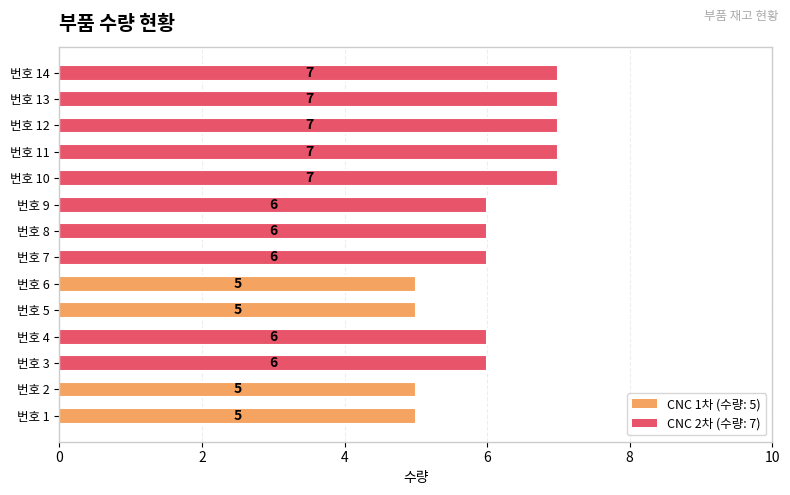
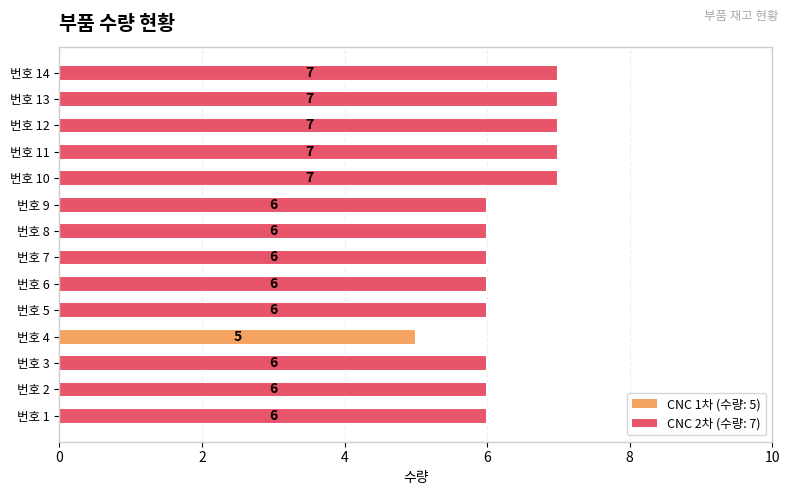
  {
    "번호 14": 7,
    "번호 13": 7,
    "번호 12": 7,
    "번호 11": 7,
    "번호 10": 7,
    "번호 9": 6,
    "번호 8": 6,
    "번호 7": 6,
-   "번호 6": 5,
-   "번호 5": 5,
-   "번호 4": 6,
+   "번호 6": 6,
+   "번호 5": 6,
+   "번호 4": 5,
    "번호 3": 6,
-   "번호 2": 5,
-   "번호 1": 5
+   "번호 2": 6,
+   "번호 1": 6
  }
